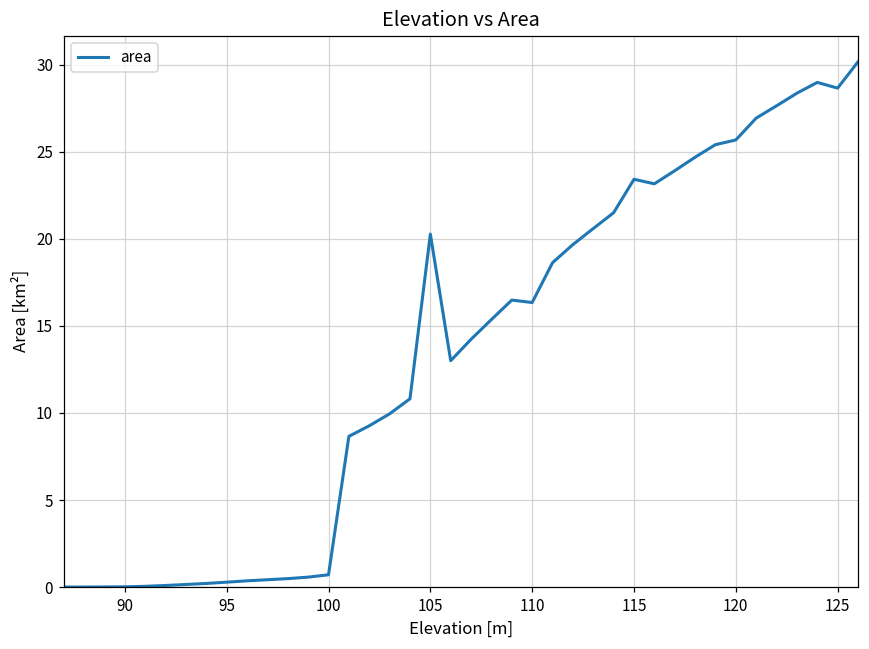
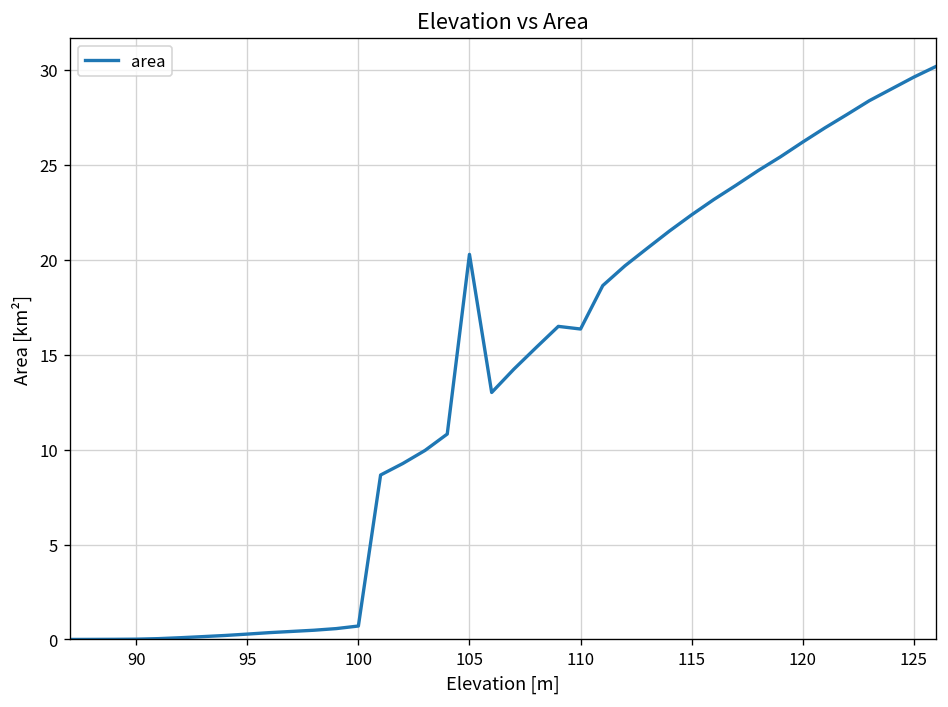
  {
    "90": 0.0,
    "95": 0.3,
    "100": 0.7,
    "105": 20.3,
    "110": 16.3,
-   "115": 23.4,
-   "120": 25.7,
-   "125": 28.7
+   "115": 22.4,
+   "120": 26.2,
+   "125": 29.6
  }
